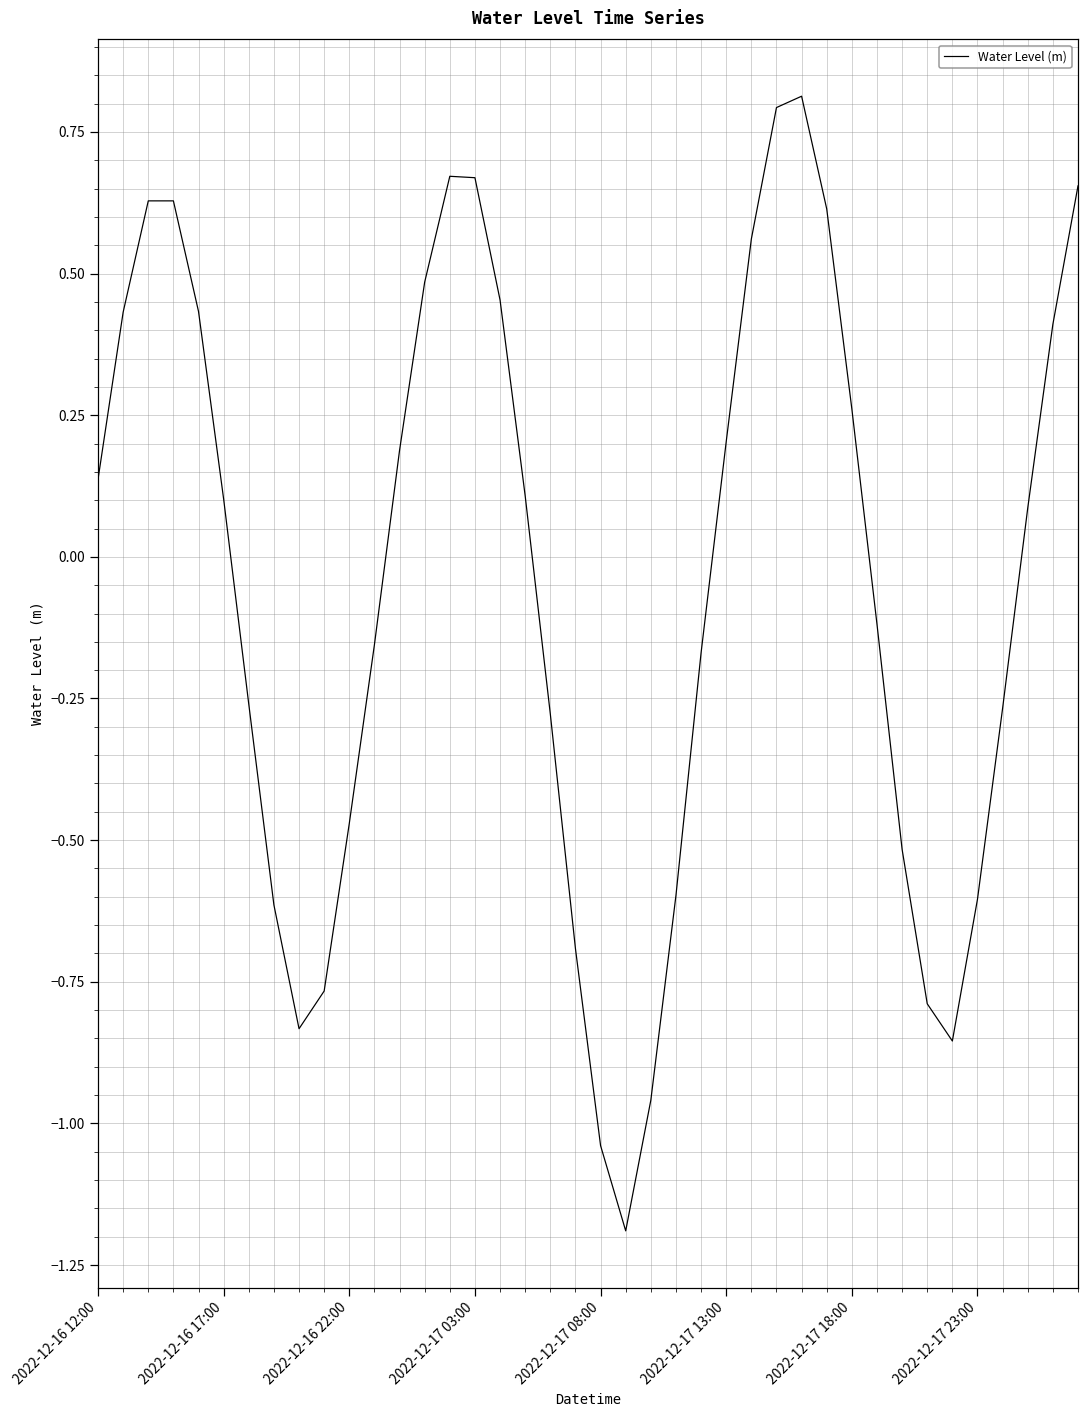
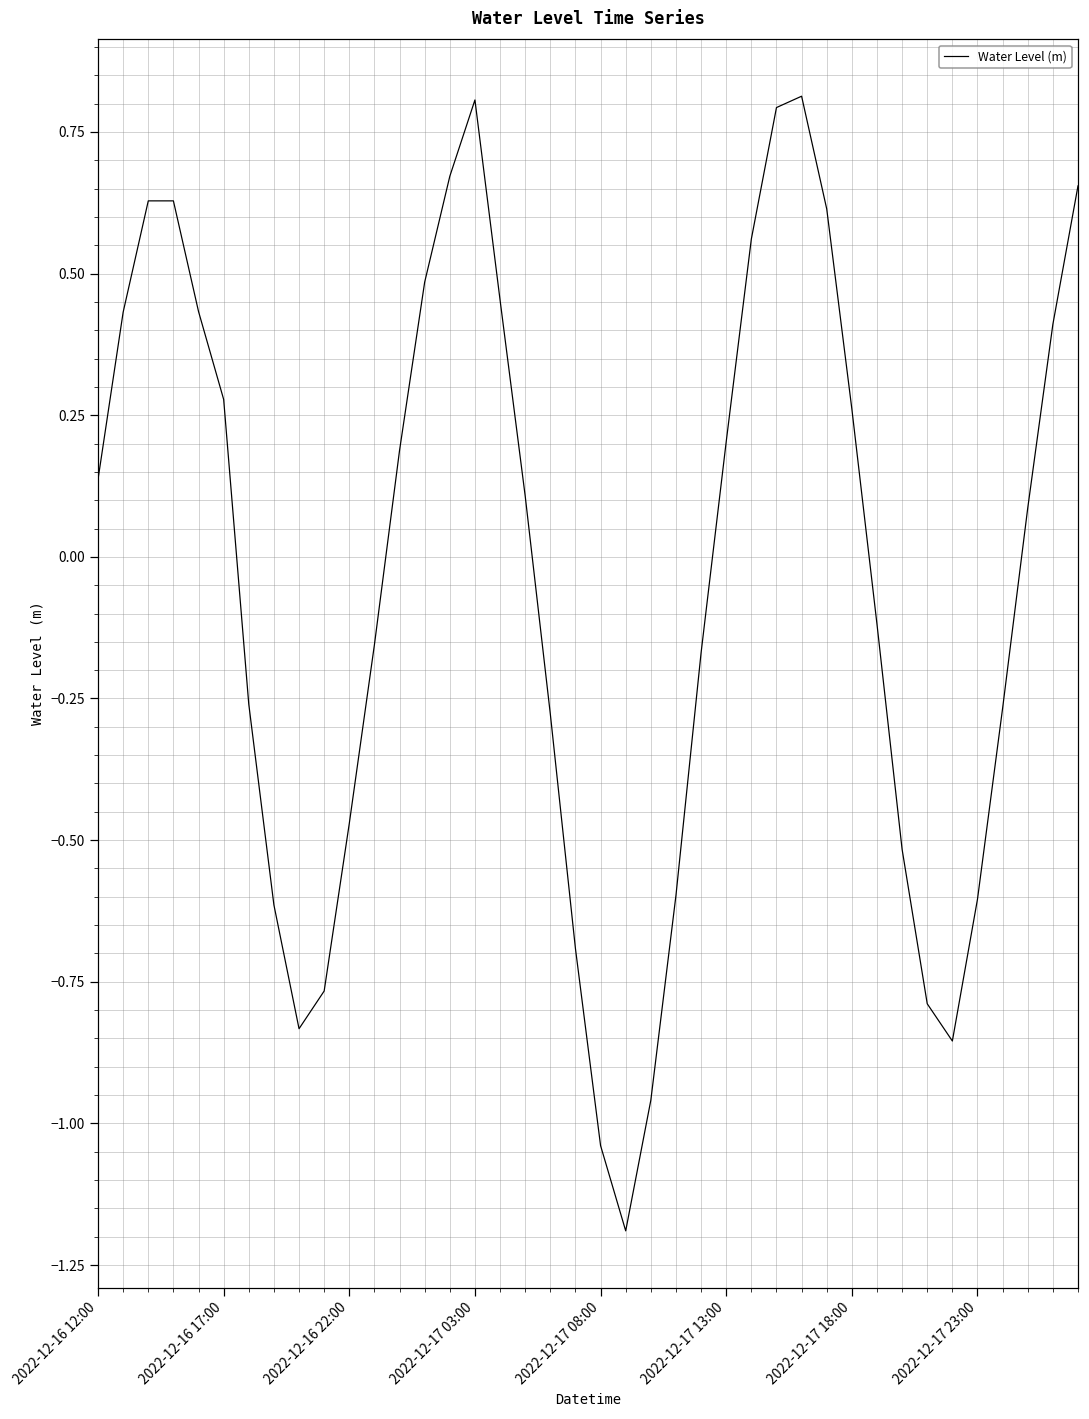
  {
    "2022-12-16 12:00": 0.14,
-   "2022-12-16 17:00": 0.10,
+   "2022-12-16 17:00": 0.28,
    "2022-12-16 22:00": -0.47,
-   "2022-12-17 03:00": 0.67,
+   "2022-12-17 03:00": 0.81,
    "2022-12-17 08:00": -1.04,
    "2022-12-17 13:00": 0.20,
    "2022-12-17 18:00": 0.26,
    "2022-12-17 23:00": -0.60
  }
